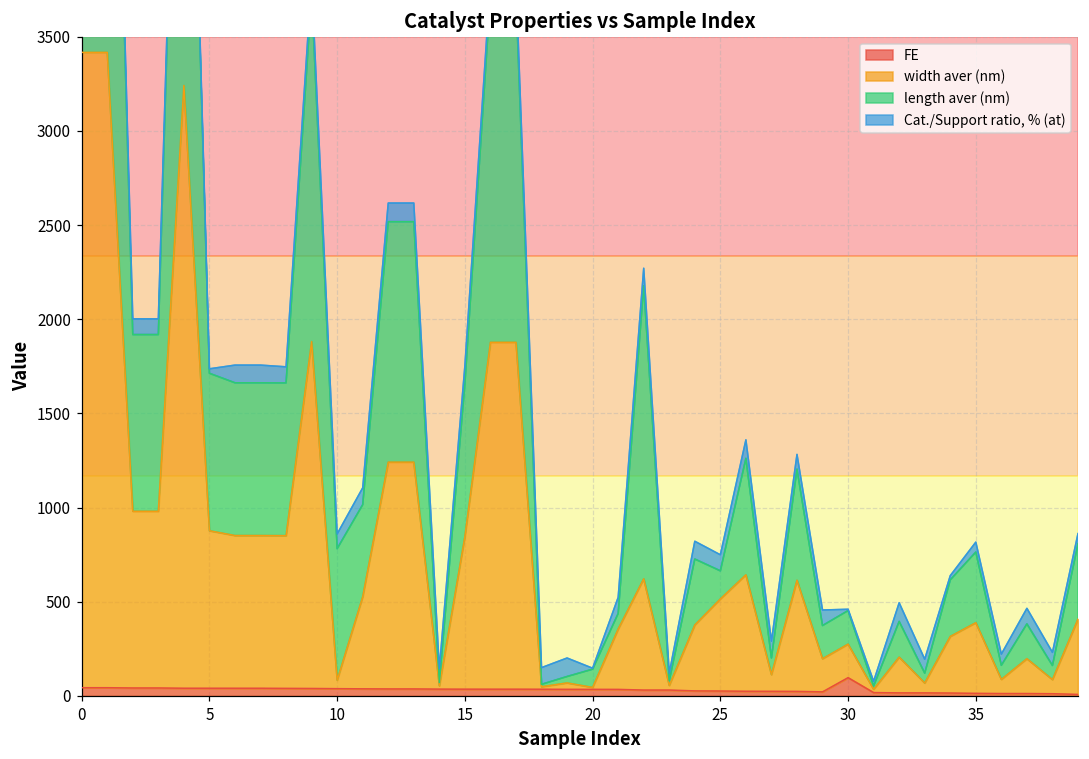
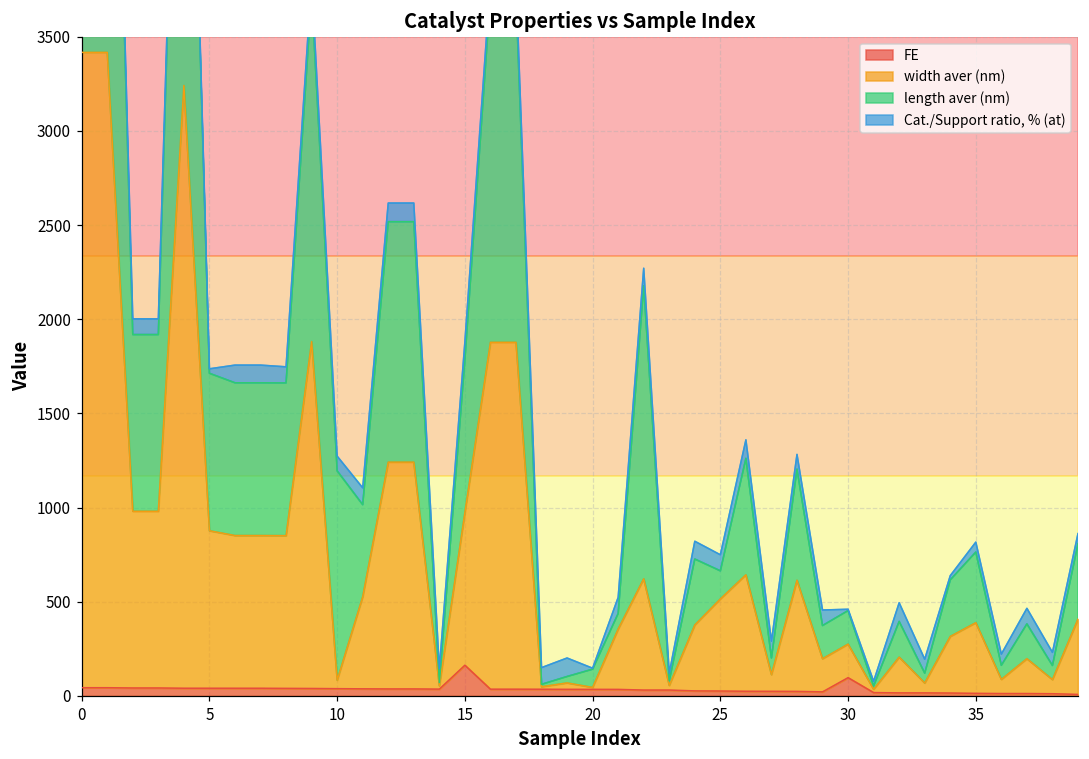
  {
    "FE": {
      "0": 40,
      "5": 40,
      "10": 40,
-     "15": 40,
+     "15": 160,
      "25": 30,
      "30": 100,
      "35": 10
    },
    "width aver (nm)": {
      "0": 3370,
      "5": 840,
      "10": 50,
      "15": 810,
      "25": 490,
      "30": 180,
      "35": 380
    },
    "length aver (nm)": {
      "5": 840,
-     "10": 700,
+     "10": 1110,
      "15": 810,
      "25": 150,
      "35": 380
    },
    "Cat./Support ratio, % (at)": {
      "5": 20,
      "10": 80,
      "15": 90,
      "25": 90,
      "35": 50
    }
  }
